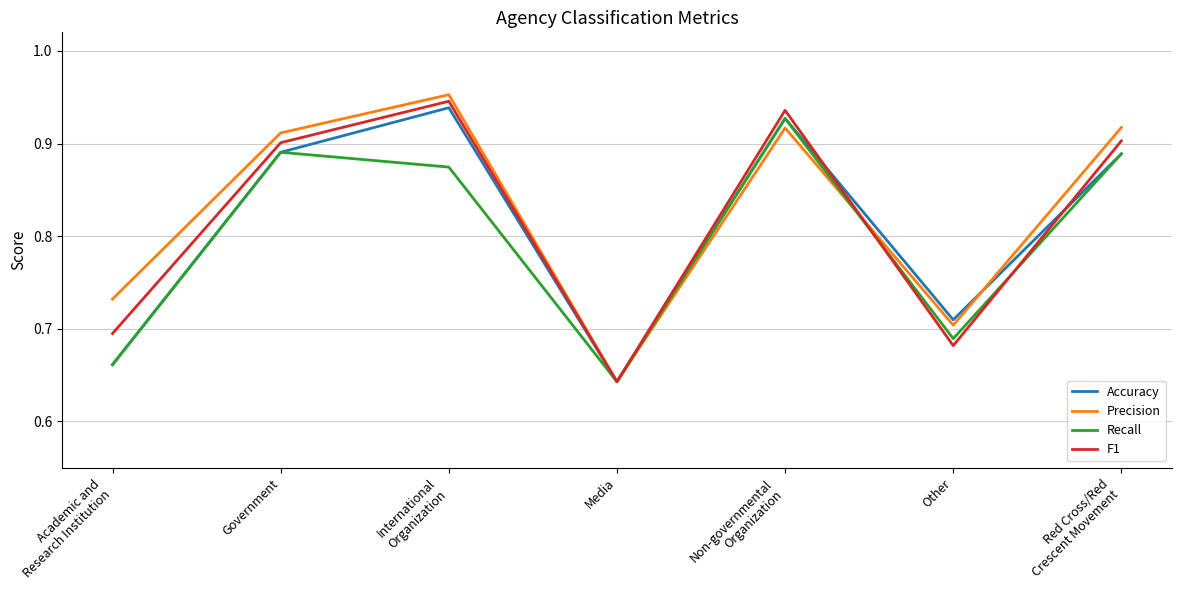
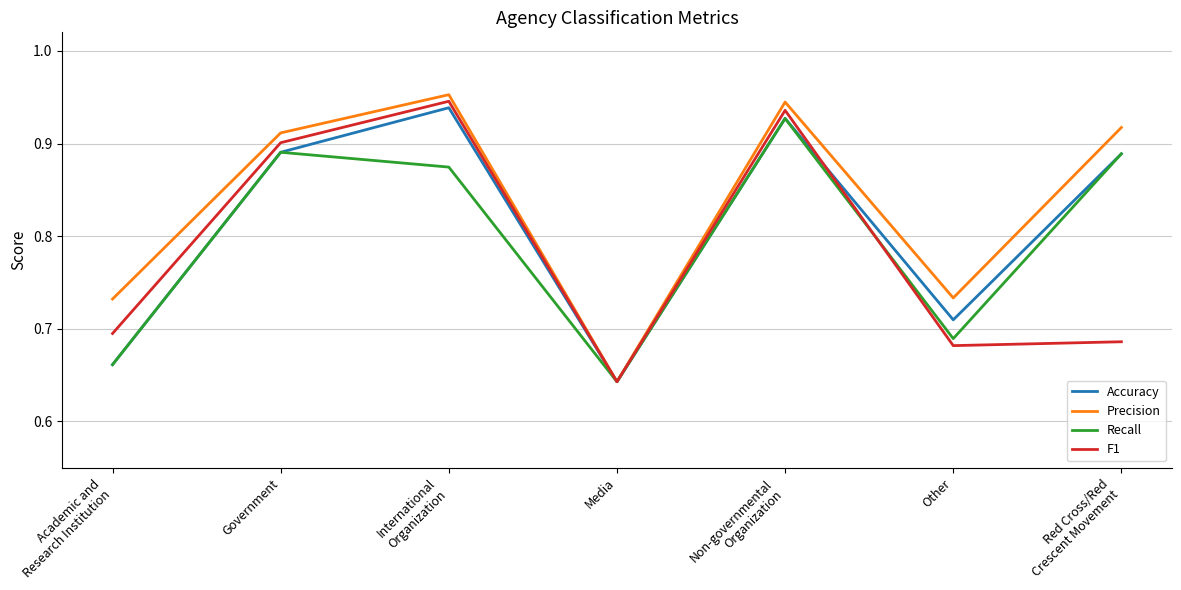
  {
    "Accuracy": {
      "International Organization": 0.94,
      "Other": 0.71
    },
    "Precision": {
      "Academic and Research Institution": 0.73,
      "Government": 0.91,
      "International Organization": 0.95,
-     "Non-governmental Organization": 0.92,
-     "Other": 0.70,
+     "Non-governmental Organization": 0.94,
+     "Other": 0.73,
      "Red Cross/Red Crescent Movement": 0.92
    },
    "Recall": {
      "International Organization": 0.87,
      "Other": 0.69
    },
    "F1": {
      "Academic and Research Institution": 0.69,
      "Government": 0.90,
      "International Organization": 0.95,
      "Non-governmental Organization": 0.94,
      "Other": 0.68,
-     "Red Cross/Red Crescent Movement": 0.90
+     "Red Cross/Red Crescent Movement": 0.69
    }
  }
